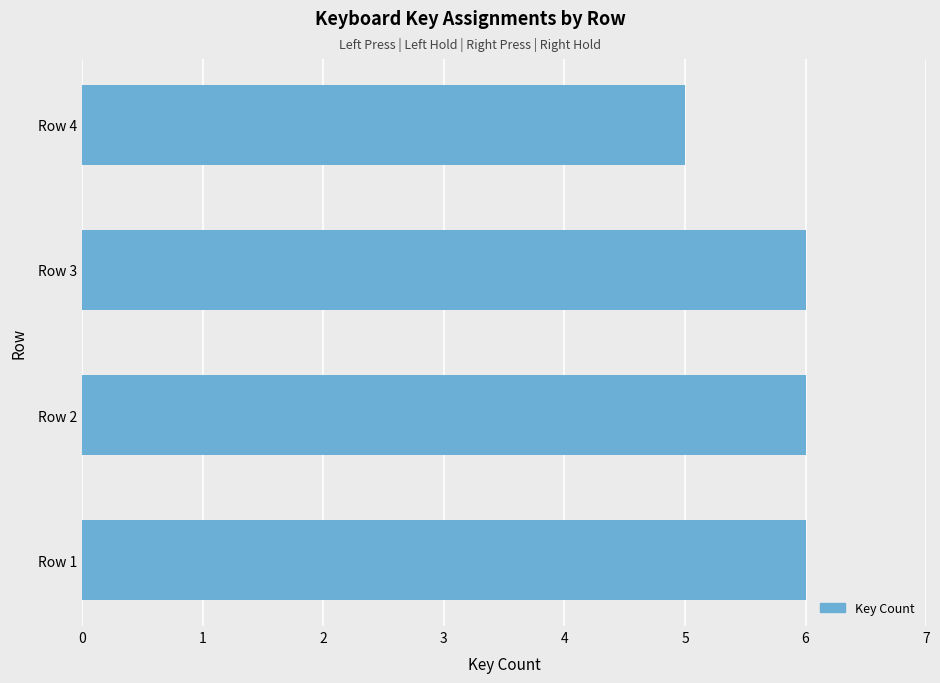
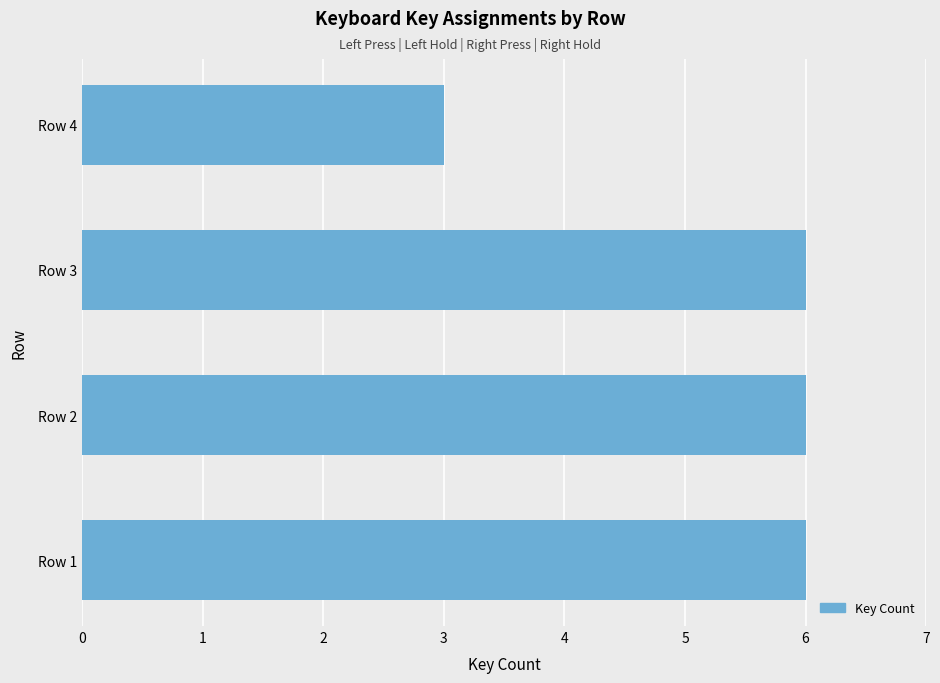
  {
-   "Row 4": 5,
+   "Row 4": 3,
    "Row 3": 6,
    "Row 2": 6,
    "Row 1": 6
  }
